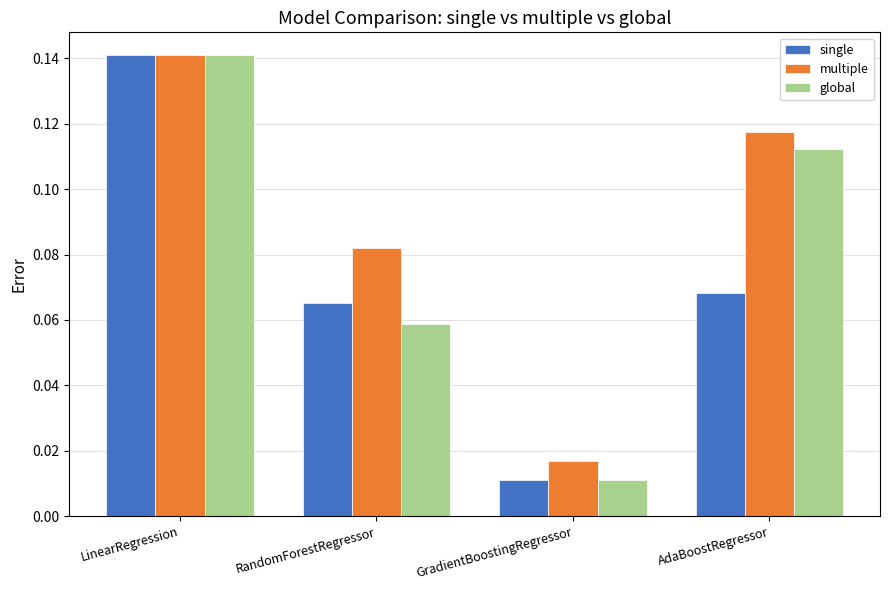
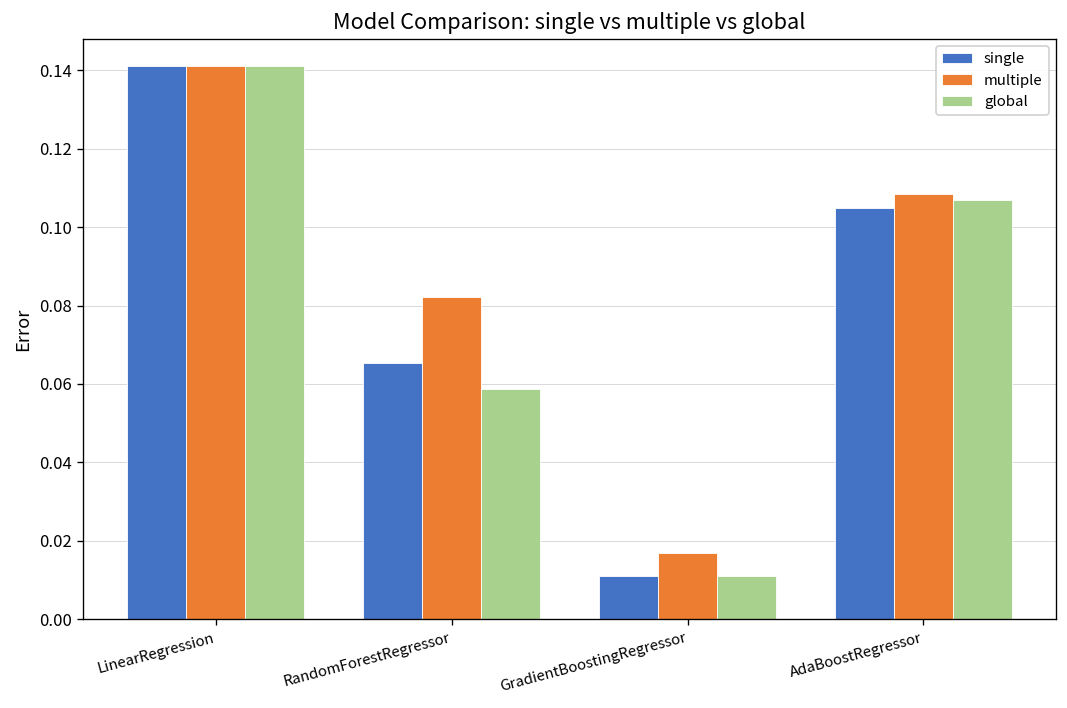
  {
    "single": {
      "LinearRegression": 0.141,
      "RandomForestRegressor": 0.065,
      "GradientBoostingRegressor": 0.011,
-     "AdaBoostRegressor": 0.068
+     "AdaBoostRegressor": 0.105
    },
    "multiple": {
      "LinearRegression": 0.141,
      "RandomForestRegressor": 0.082,
      "GradientBoostingRegressor": 0.017,
-     "AdaBoostRegressor": 0.118
+     "AdaBoostRegressor": 0.108
    },
    "global": {
      "LinearRegression": 0.141,
      "RandomForestRegressor": 0.059,
      "GradientBoostingRegressor": 0.011,
-     "AdaBoostRegressor": 0.112
+     "AdaBoostRegressor": 0.107
    }
  }
